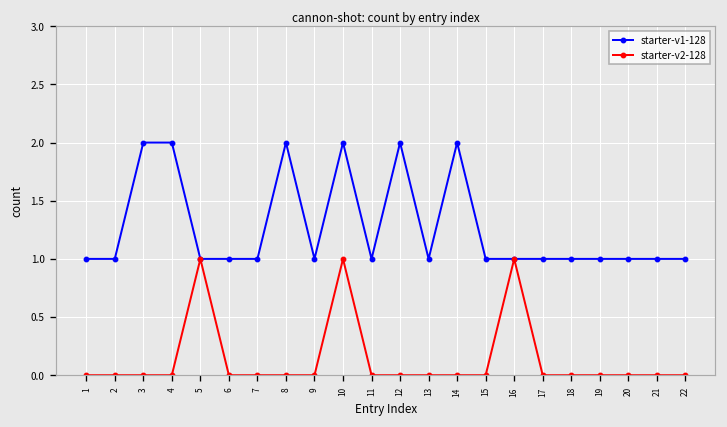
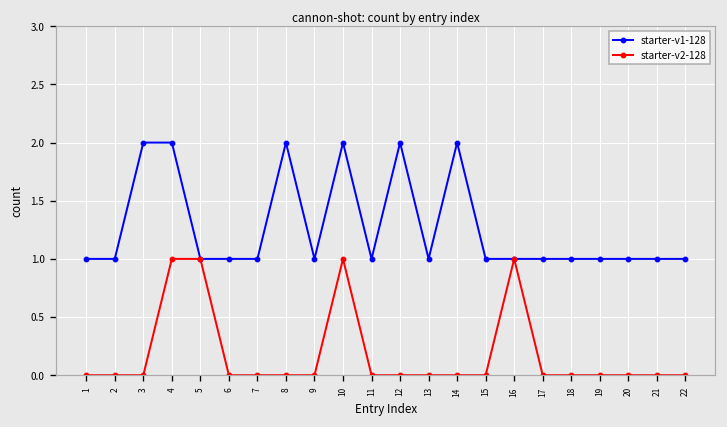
  {
    "starter-v1-128": {
      "1": 1,
      "2": 1,
      "3": 2,
      "4": 2,
      "6": 1,
      "7": 1,
      "8": 2,
      "9": 1,
      "10": 2,
      "11": 1,
      "12": 2,
      "13": 1,
      "14": 2,
      "15": 1,
      "17": 1,
      "18": 1,
      "19": 1,
      "20": 1,
      "21": 1,
      "22": 1
    },
    "starter-v2-128": {
      "1": 0,
      "2": 0,
      "3": 0,
-     "4": 0,
+     "4": 1,
      "6": 0,
      "7": 0,
      "8": 0,
      "9": 0,
      "10": 1,
      "11": 0,
      "12": 0,
      "13": 0,
      "14": 0,
      "15": 0,
      "17": 0,
      "18": 0,
      "19": 0,
      "20": 0,
      "21": 0,
      "22": 0
    }
  }
